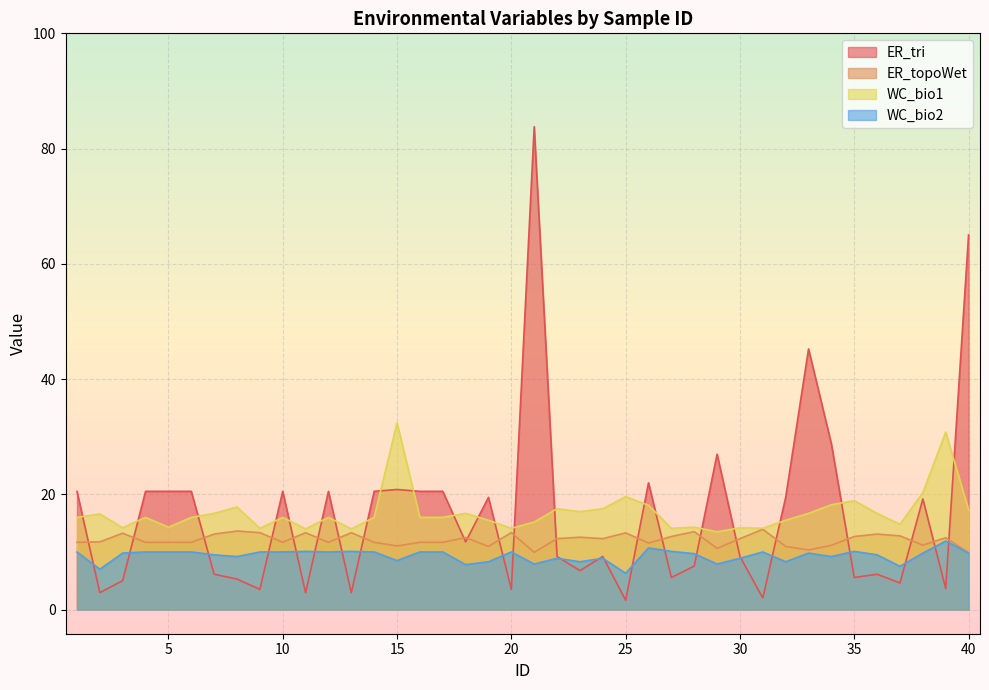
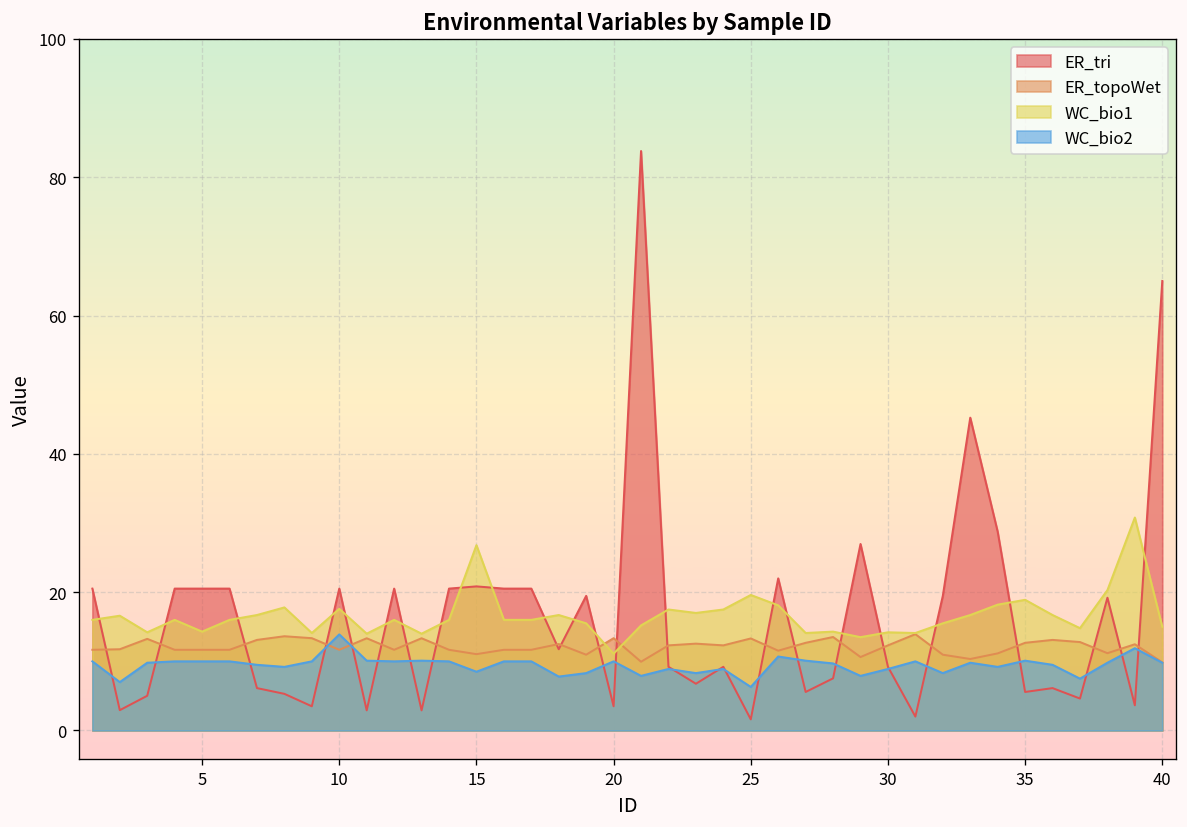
  {
    "WC_bio1": {
      "5": 14,
-     "10": 16,
-     "15": 32,
-     "20": 14,
+     "10": 18,
+     "15": 27,
+     "20": 11,
      "25": 20,
      "30": 14,
      "35": 19,
-     "40": 17
+     "40": 15
    },
    "WC_bio2": {
      "5": 10,
-     "10": 10,
+     "10": 14,
      "15": 9,
      "20": 10,
      "25": 6,
      "35": 10
    }
  }
